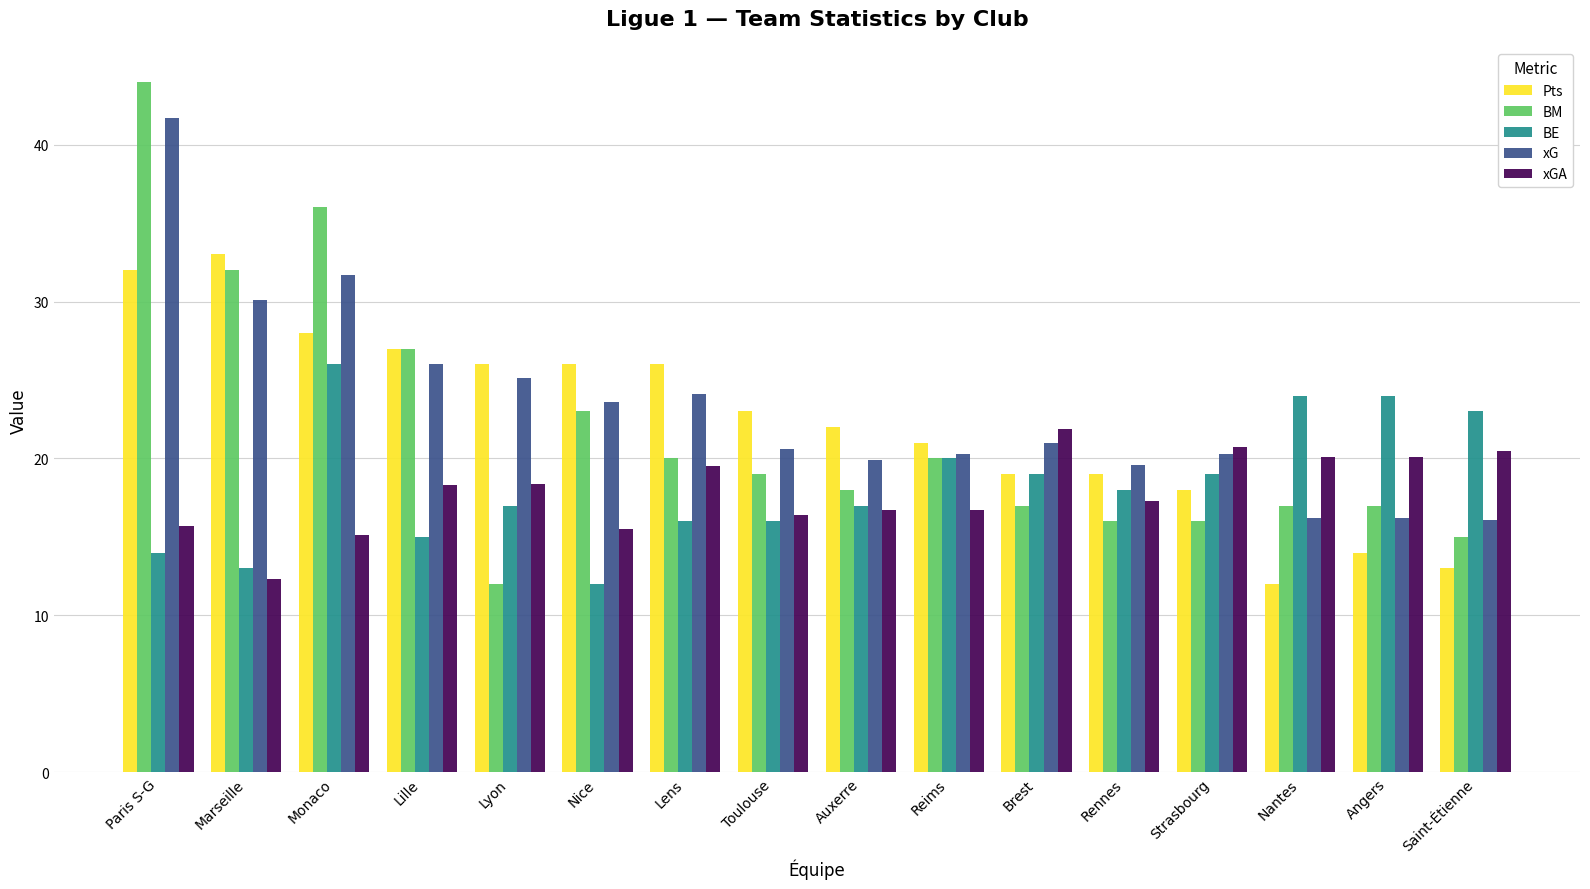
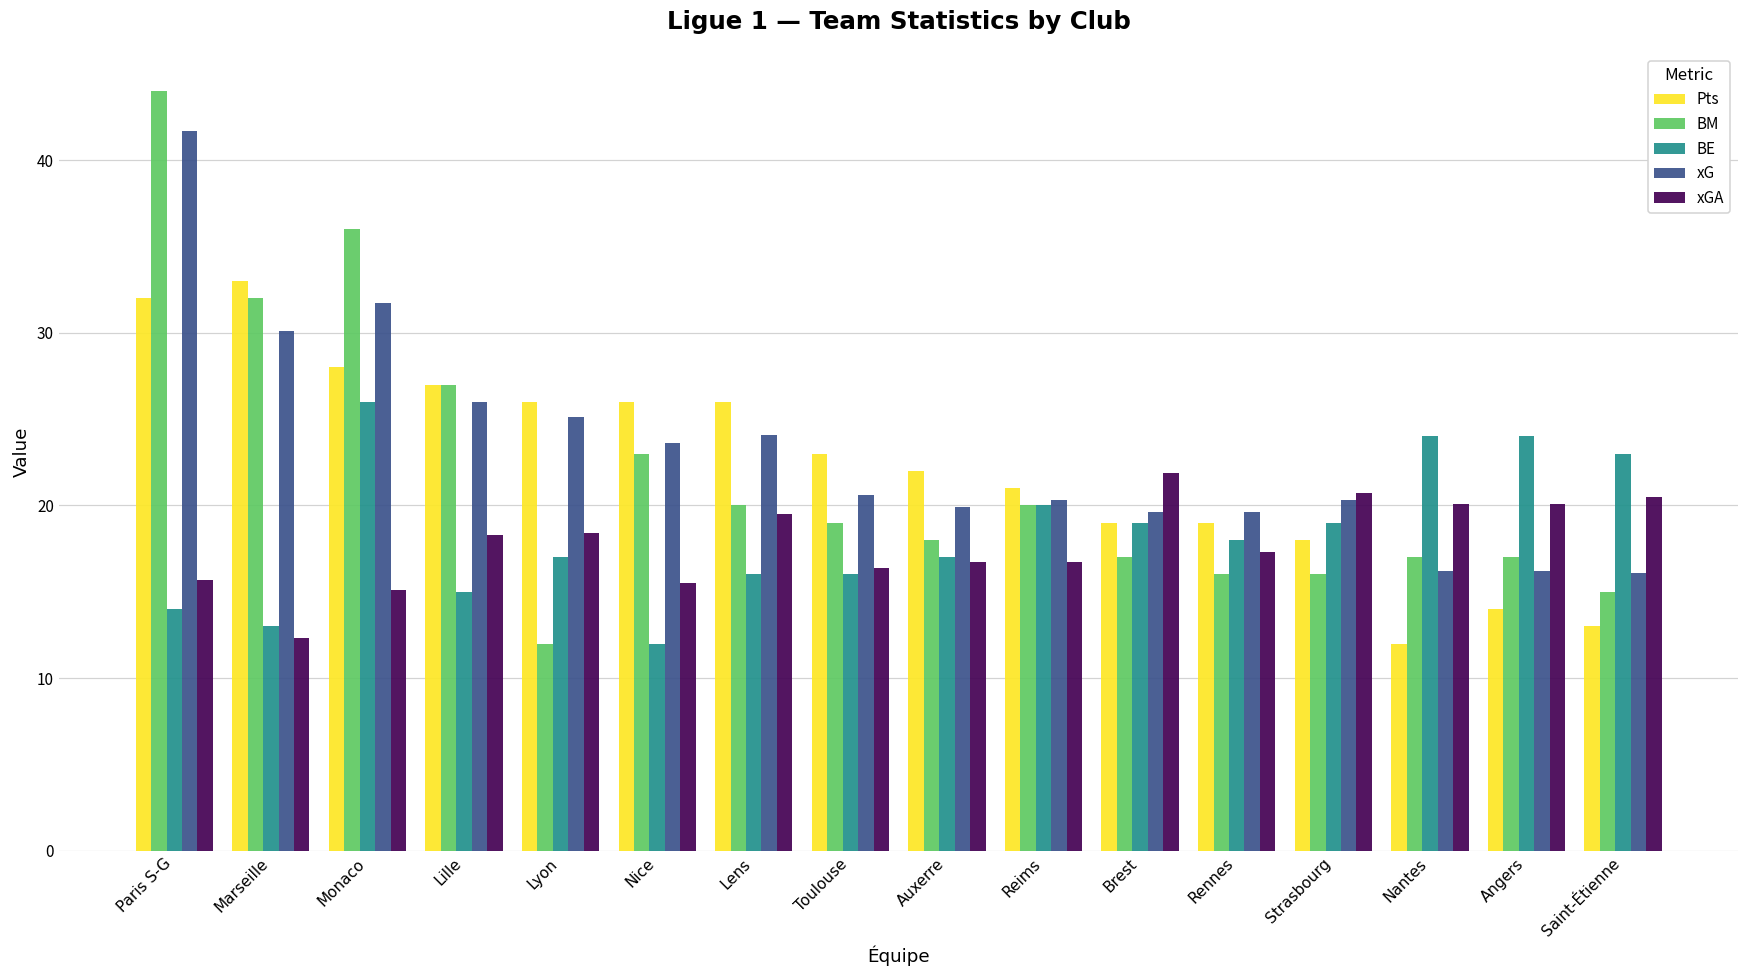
  {
    "Pts": {
      "Paris S-G": 32.0,
      "Marseille": 33.0,
      "Monaco": 28.0,
      "Lille": 27.0,
      "Lyon": 26.0,
      "Nice": 26.0,
      "Lens": 26.0,
      "Toulouse": 23.0,
      "Auxerre": 22.0,
      "Reims": 21.0,
      "Brest": 19.0,
      "Rennes": 19.0,
      "Strasbourg": 18.0,
      "Nantes": 12.0,
      "Angers": 14.0,
      "Saint-Étienne": 13.0
    },
    "BM": {
      "Paris S-G": 44.0,
      "Marseille": 32.0,
      "Monaco": 36.0,
      "Lille": 27.0,
      "Lyon": 12.0,
      "Nice": 23.0,
      "Lens": 20.0,
      "Toulouse": 19.0,
      "Auxerre": 18.0,
      "Reims": 20.0,
      "Brest": 17.0,
      "Rennes": 16.0,
      "Strasbourg": 16.0,
      "Nantes": 17.0,
      "Angers": 17.0,
      "Saint-Étienne": 15.0
    },
    "BE": {
      "Paris S-G": 14.0,
      "Marseille": 13.0,
      "Monaco": 26.0,
      "Lille": 15.0,
      "Lyon": 17.0,
      "Nice": 12.0,
      "Lens": 16.0,
      "Toulouse": 16.0,
      "Auxerre": 17.0,
      "Reims": 20.0,
      "Brest": 19.0,
      "Rennes": 18.0,
      "Strasbourg": 19.0,
      "Nantes": 24.0,
      "Angers": 24.0,
      "Saint-Étienne": 23.0
    },
    "xG": {
      "Paris S-G": 41.7,
      "Marseille": 30.1,
      "Monaco": 31.7,
      "Lille": 26.0,
      "Lyon": 25.1,
      "Nice": 23.6,
      "Lens": 24.1,
      "Toulouse": 20.6,
      "Auxerre": 19.9,
      "Reims": 20.3,
-     "Brest": 21.0,
+     "Brest": 19.6,
      "Rennes": 19.6,
      "Strasbourg": 20.3,
      "Nantes": 16.2,
      "Angers": 16.2,
      "Saint-Étienne": 16.1
    },
    "xGA": {
      "Paris S-G": 15.7,
      "Marseille": 12.3,
      "Monaco": 15.1,
      "Lille": 18.3,
      "Lyon": 18.4,
      "Nice": 15.5,
      "Lens": 19.5,
      "Toulouse": 16.4,
      "Auxerre": 16.7,
      "Reims": 16.7,
      "Brest": 21.9,
      "Rennes": 17.3,
      "Strasbourg": 20.7,
      "Nantes": 20.1,
      "Angers": 20.1,
      "Saint-Étienne": 20.5
    }
  }
